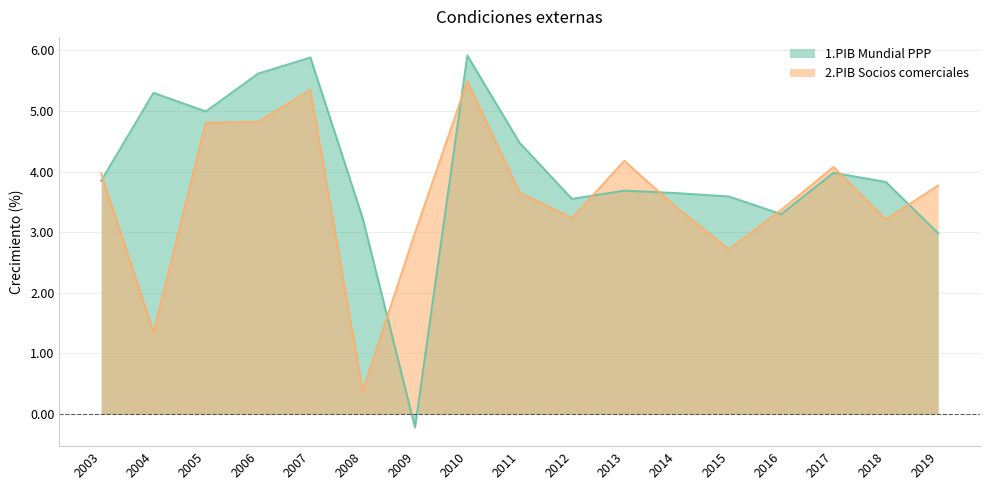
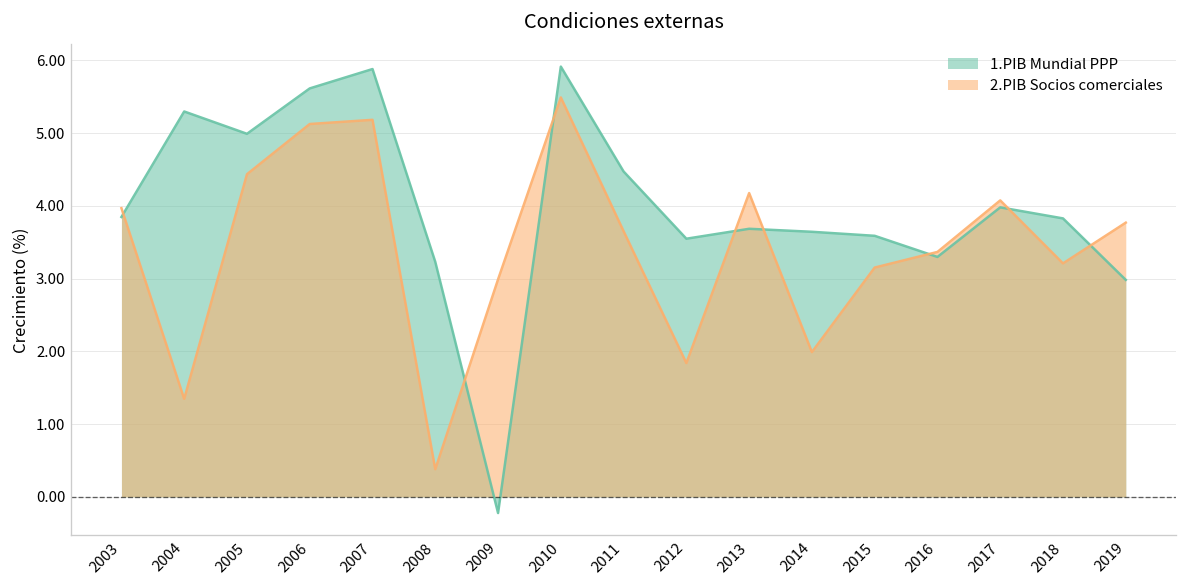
  {
    "2.PIB Socios comerciales": {
      "2003": 4.0,
      "2004": 1.3,
-     "2005": 4.8,
-     "2006": 4.8,
-     "2007": 5.3,
+     "2005": 4.4,
+     "2006": 5.1,
+     "2007": 5.2,
      "2008": 0.4,
      "2009": 3.0,
      "2010": 5.5,
      "2011": 3.7,
-     "2012": 3.2,
+     "2012": 1.8,
      "2013": 4.2,
-     "2014": 3.4,
-     "2015": 2.7,
+     "2014": 2.0,
+     "2015": 3.2,
      "2016": 3.4,
      "2017": 4.1,
      "2018": 3.2,
      "2019": 3.8
    }
  }
